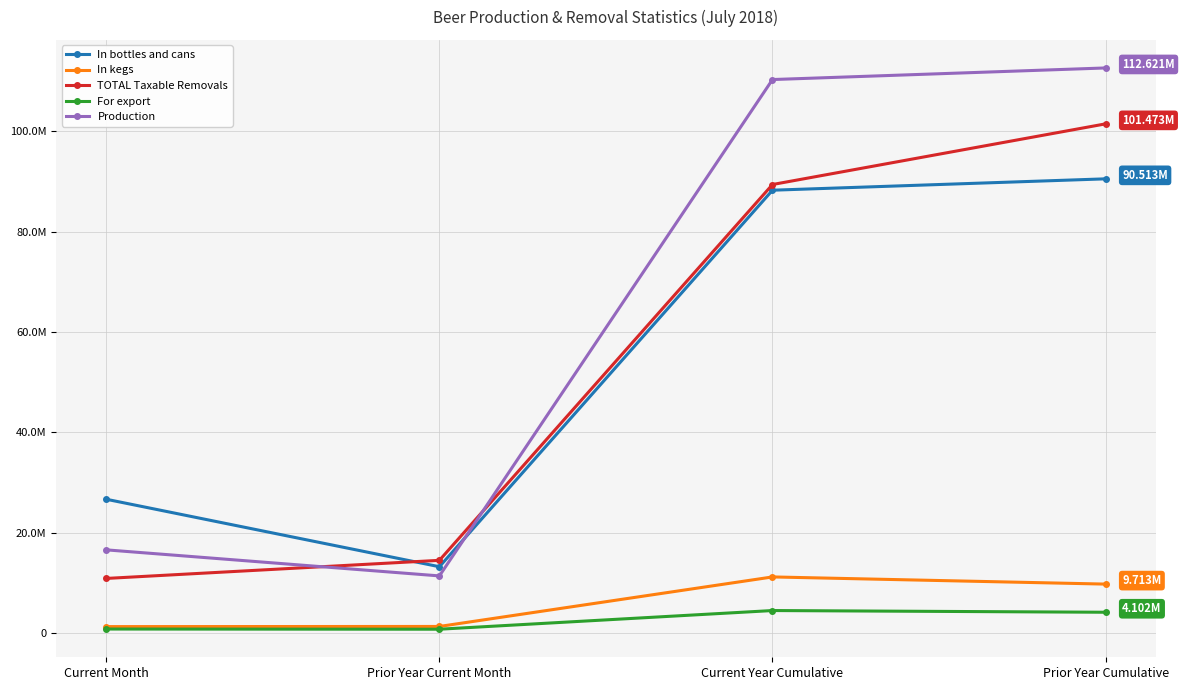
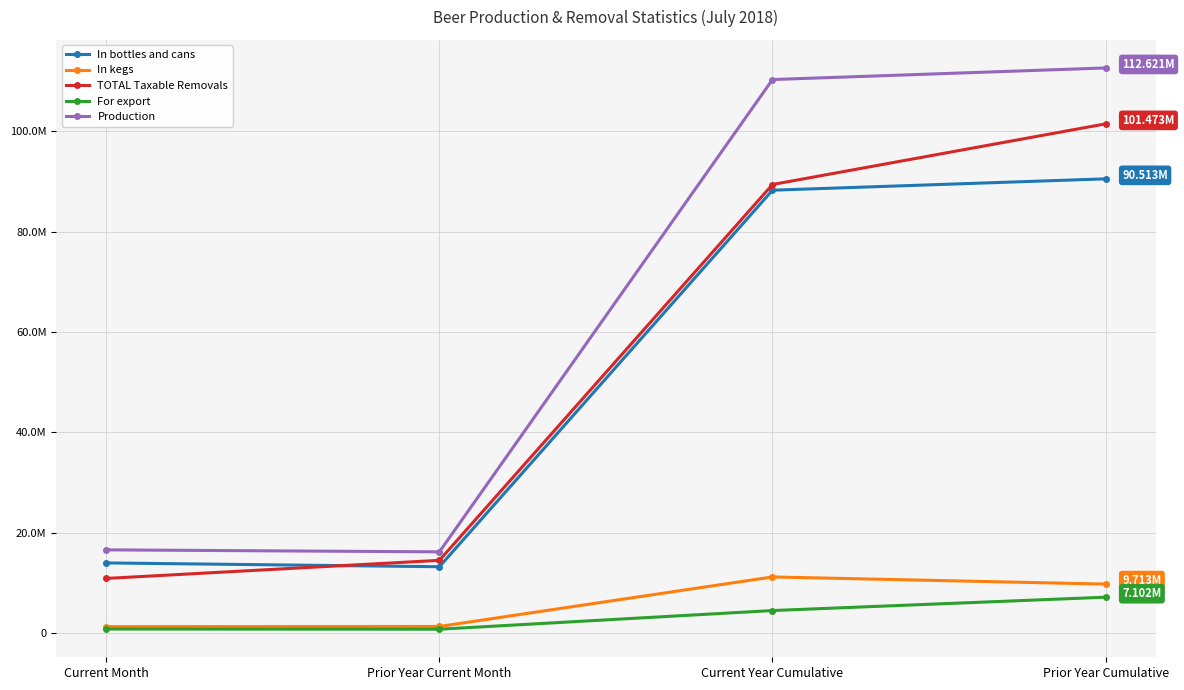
  {
    "In bottles and cans": {
-     "Current Month": "27000000",
+     "Current Month": "14000000",
      "Prior Year Current Month": "13000000",
      "Current Year Cumulative": "88000000"
    },
    "In kegs": {
      "Prior Year Current Month": "1000000",
      "Current Year Cumulative": "11000000"
    },
    "TOTAL Taxable Removals": {
      "Current Month": "11000000",
      "Prior Year Current Month": "14000000",
      "Current Year Cumulative": "89000000"
    },
    "For export": {
-     "Prior Year Cumulative": "4.102M"
+     "Prior Year Cumulative": "7.102M"
    },
    "Production": {
      "Current Month": "17000000",
-     "Prior Year Current Month": "11000000",
+     "Prior Year Current Month": "16000000",
      "Current Year Cumulative": "110000000"
    }
  }
